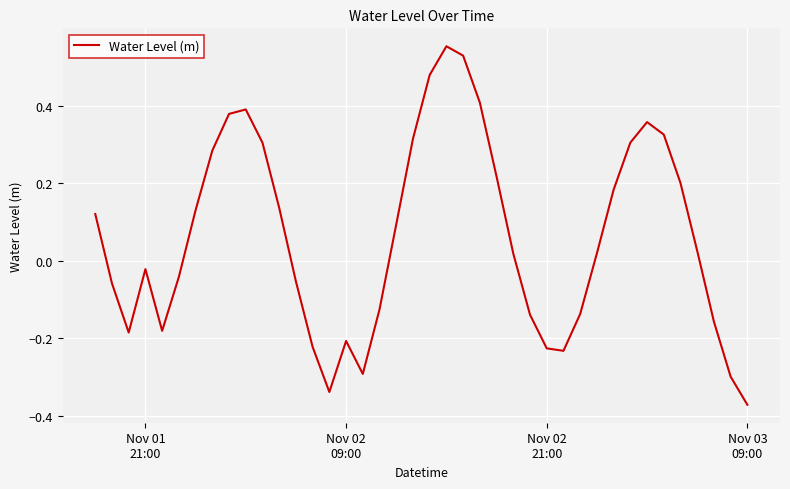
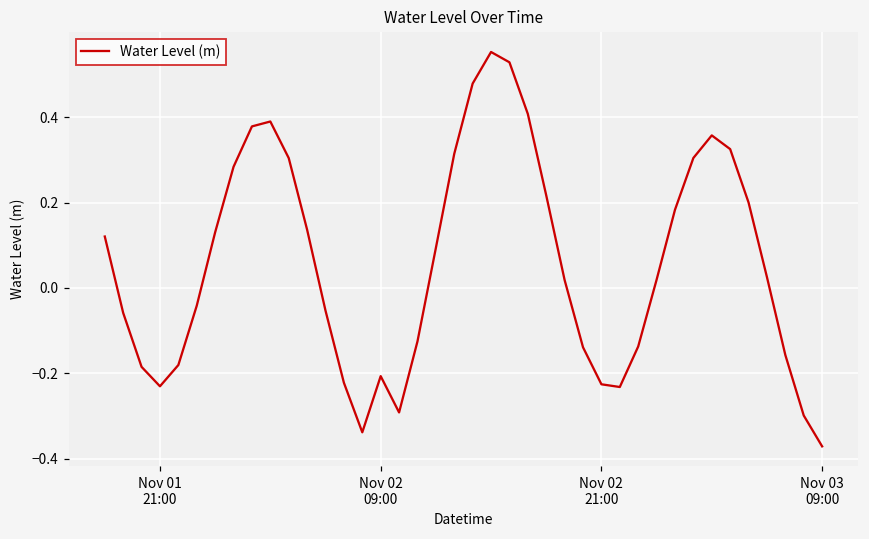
  {
-   "Nov 01 21:00": -0.02,
+   "Nov 01 21:00": -0.23,
    "Nov 02 09:00": -0.21,
    "Nov 02 21:00": -0.23,
    "Nov 03 09:00": -0.37
  }
